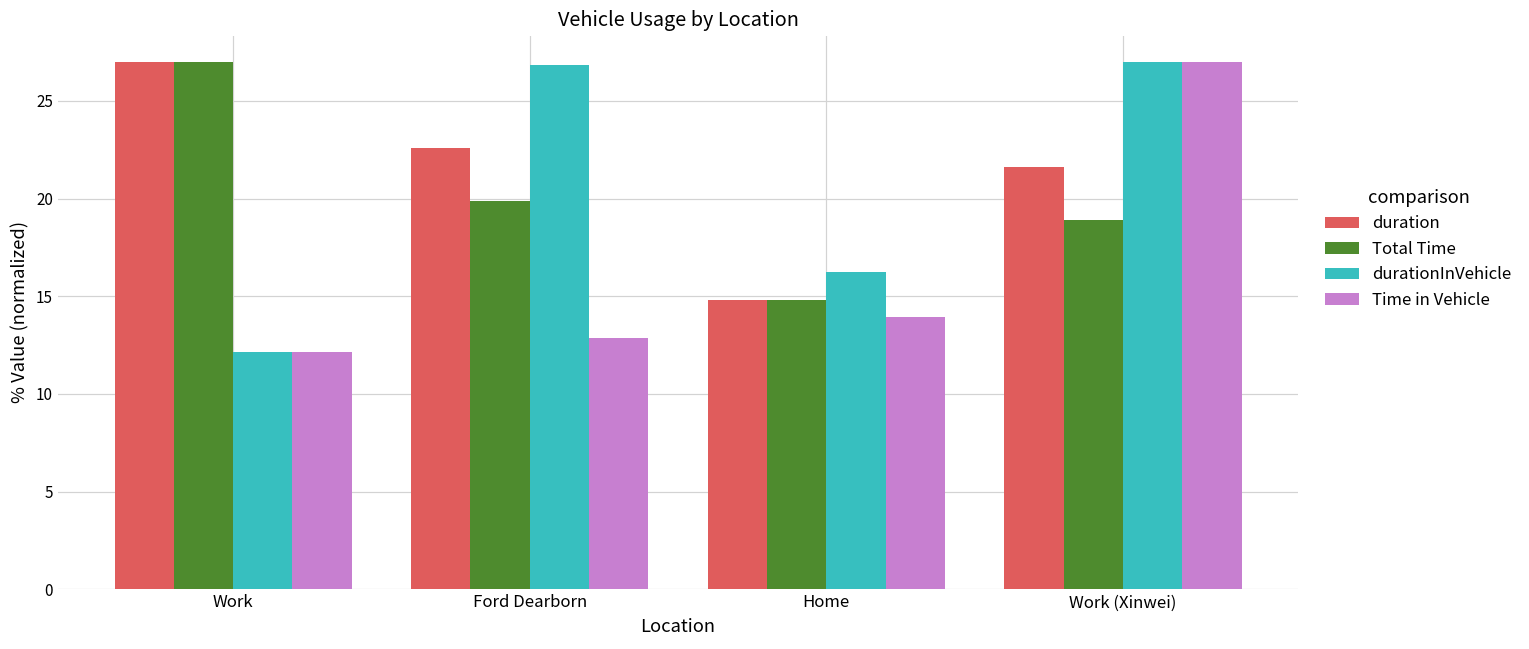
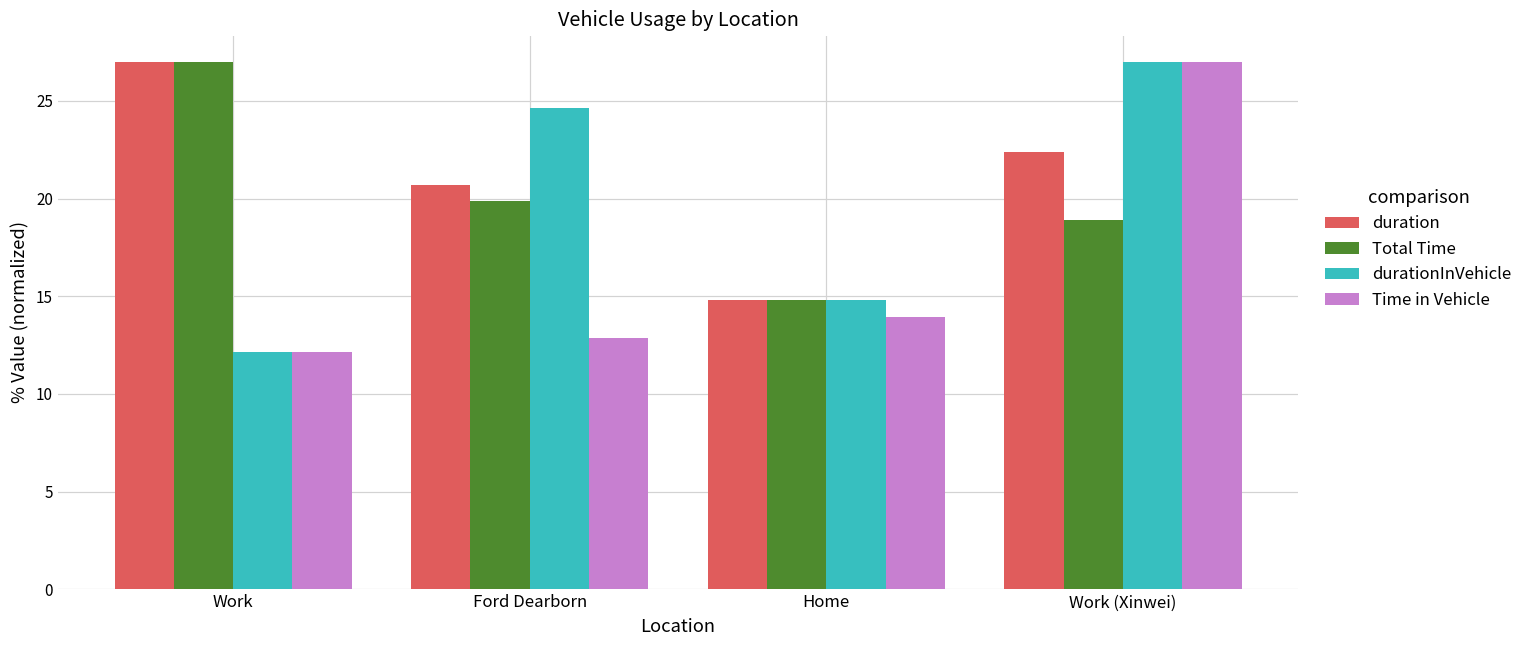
  {
    "duration": {
      "Work": 27.0,
-     "Ford Dearborn": 22.6,
+     "Ford Dearborn": 20.7,
      "Home": 14.8,
-     "Work (Xinwei)": 21.6
+     "Work (Xinwei)": 22.4
    },
    "Total Time": {
      "Work": 27.0,
      "Ford Dearborn": 19.9,
      "Home": 14.8,
      "Work (Xinwei)": 18.9
    },
    "durationInVehicle": {
      "Work": 12.1,
-     "Ford Dearborn": 26.8,
-     "Home": 16.2,
+     "Ford Dearborn": 24.6,
+     "Home": 14.8,
      "Work (Xinwei)": 27.0
    },
    "Time in Vehicle": {
      "Work": 12.1,
      "Ford Dearborn": 12.9,
      "Home": 14.0,
      "Work (Xinwei)": 27.0
    }
  }
